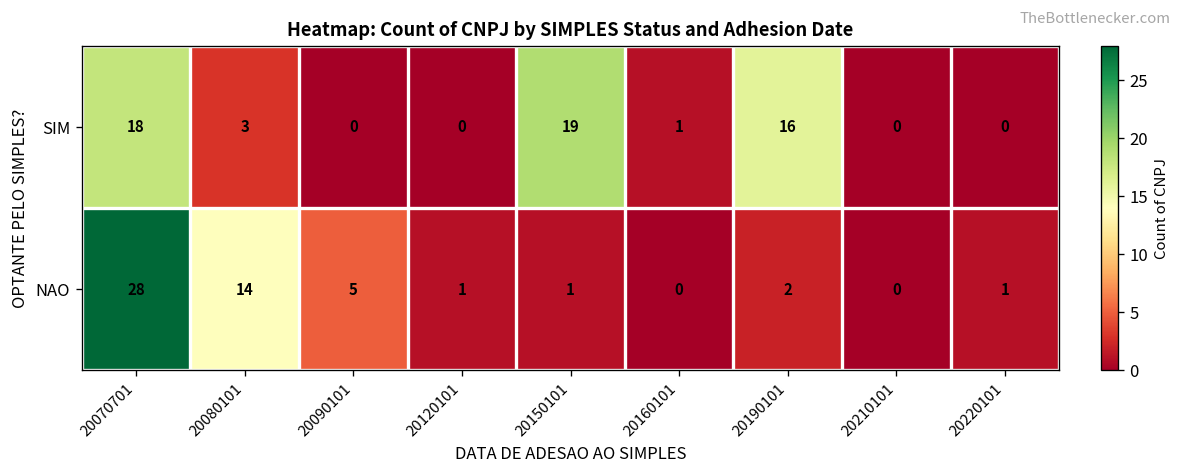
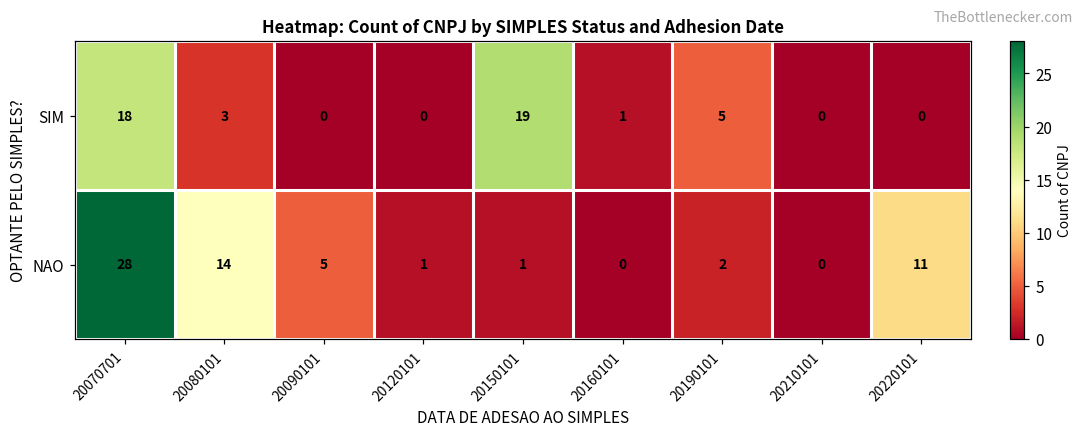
  {
    "SIM": {
      "20070701": 18,
      "20080101": 3,
      "20090101": 0,
      "20120101": 0,
      "20150101": 19,
      "20160101": 1,
-     "20190101": 16,
+     "20190101": 5,
      "20210101": 0,
      "20220101": 0
    },
    "NAO": {
      "20070701": 28,
      "20080101": 14,
      "20090101": 5,
      "20120101": 1,
      "20150101": 1,
      "20160101": 0,
      "20190101": 2,
      "20210101": 0,
-     "20220101": 1
+     "20220101": 11
    }
  }
